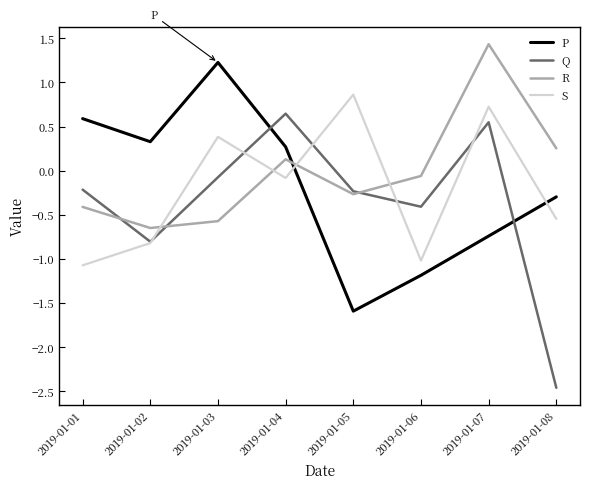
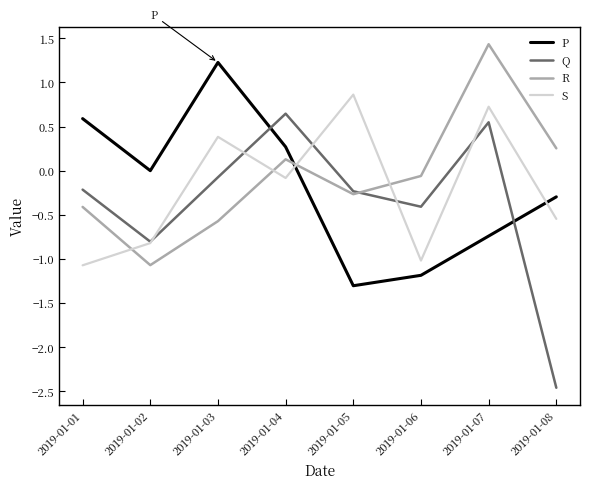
  {
    "P": {
      "2019-01-01": 0.6,
-     "2019-01-02": 0.3,
+     "2019-01-02": 0.0,
      "2019-01-03": 1.2,
      "2019-01-04": 0.3,
-     "2019-01-05": -1.6,
+     "2019-01-05": -1.3,
      "2019-01-06": -1.2,
      "2019-01-07": -0.7,
      "2019-01-08": -0.3
    },
    "Q": {
      "2019-01-01": -0.2,
      "2019-01-03": -0.1,
      "2019-01-04": 0.6,
      "2019-01-05": -0.2,
      "2019-01-06": -0.4,
      "2019-01-07": 0.5,
      "2019-01-08": -2.5
    },
    "R": {
      "2019-01-01": -0.4,
-     "2019-01-02": -0.6,
+     "2019-01-02": -1.1,
      "2019-01-03": -0.6,
      "2019-01-04": 0.1,
      "2019-01-05": -0.3,
      "2019-01-06": -0.1,
      "2019-01-07": 1.4,
      "2019-01-08": 0.3
    },
    "S": {
      "2019-01-01": -1.1,
      "2019-01-03": 0.4,
      "2019-01-04": -0.1,
      "2019-01-05": 0.9,
      "2019-01-06": -1.0,
      "2019-01-07": 0.7,
      "2019-01-08": -0.5
    }
  }
